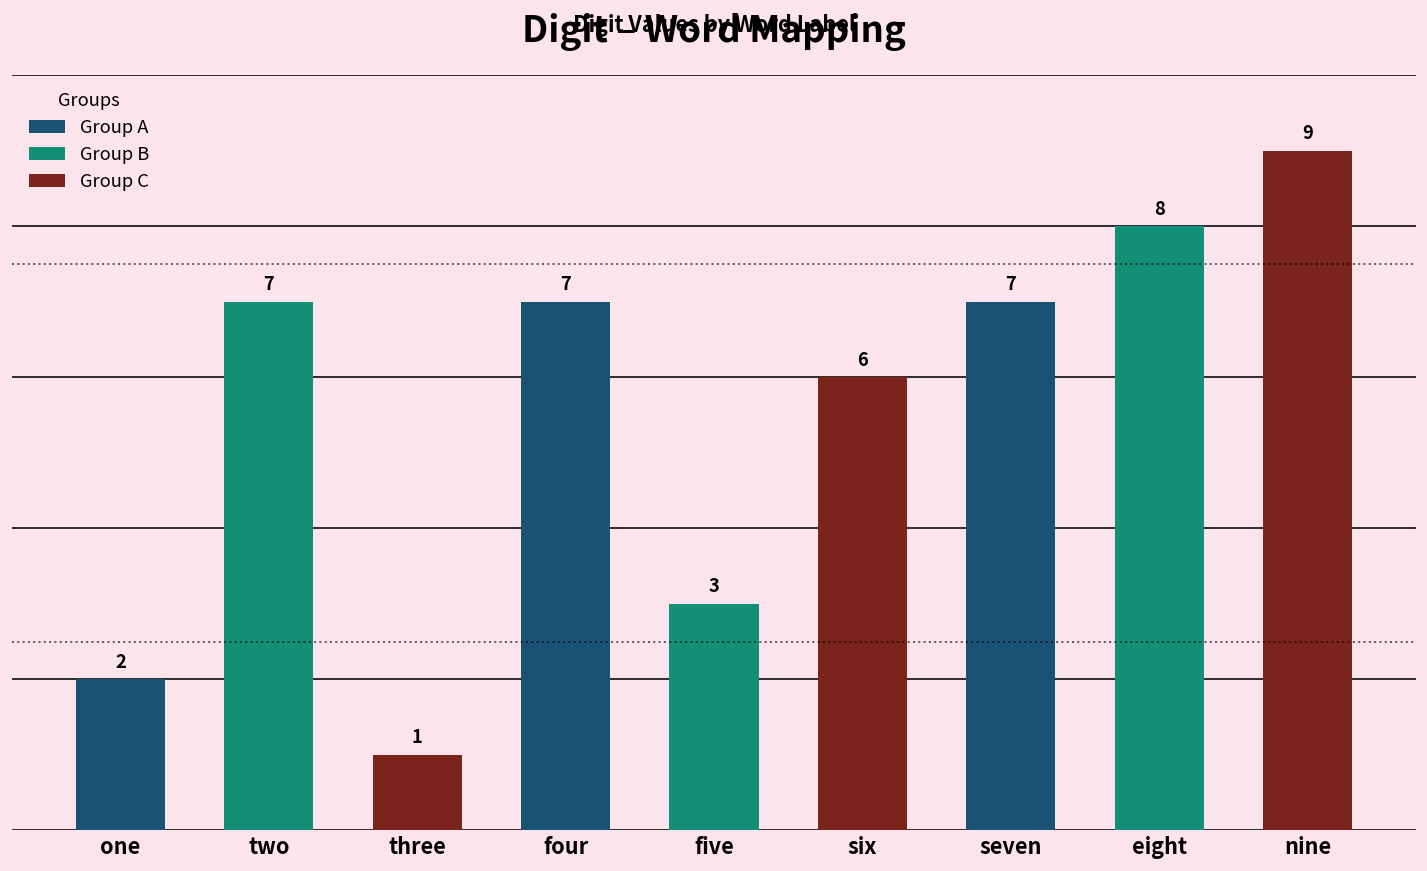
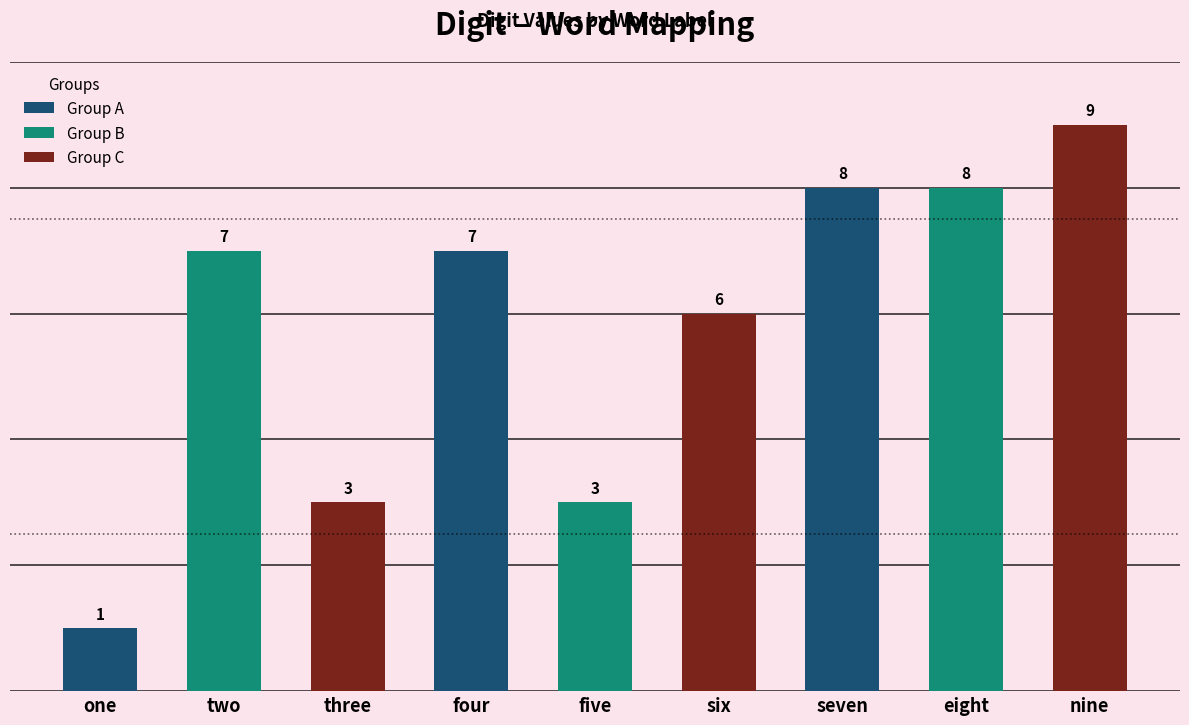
  {
-   "one": 2,
+   "one": 1,
    "two": 7,
-   "three": 1,
+   "three": 3,
    "four": 7,
    "five": 3,
    "six": 6,
-   "seven": 7,
+   "seven": 8,
    "eight": 8,
    "nine": 9
  }
